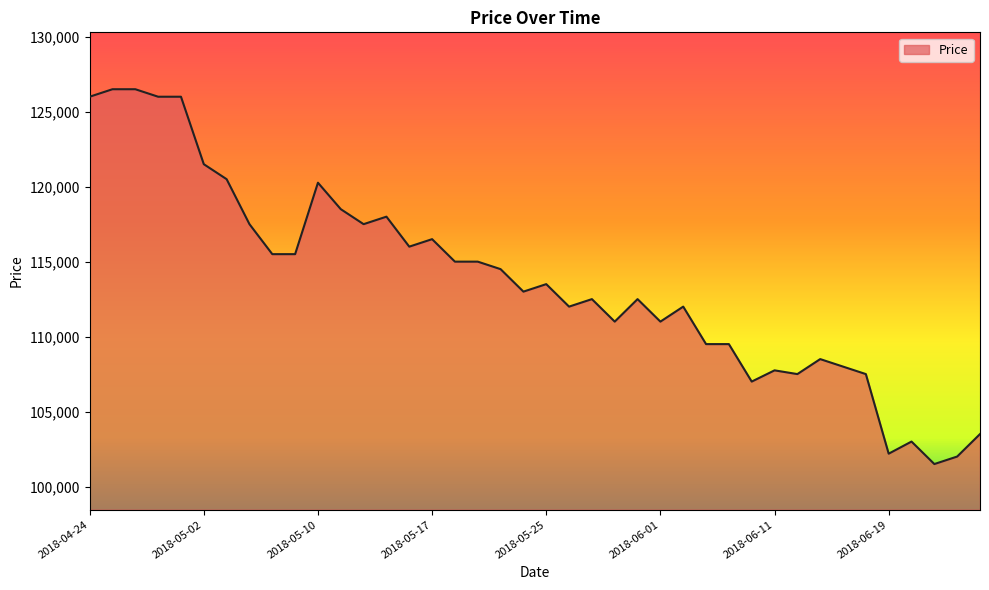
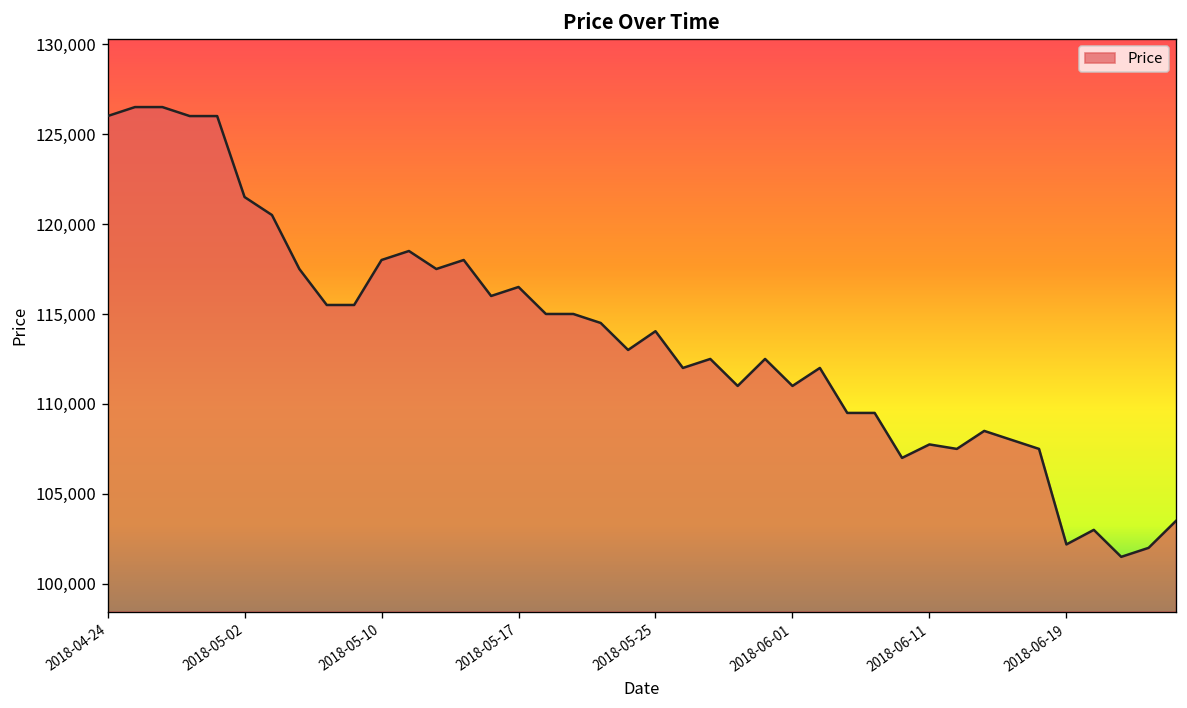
  {
    "2018-04-24": "126,000",
    "2018-05-02": "121,500",
-   "2018-05-10": "120,300",
+   "2018-05-10": "118,000",
    "2018-05-17": "116,500",
-   "2018-05-25": "113,500",
+   "2018-05-25": "114,000",
    "2018-06-01": "111,000",
    "2018-06-11": "107,700",
    "2018-06-19": "102,200"
  }
